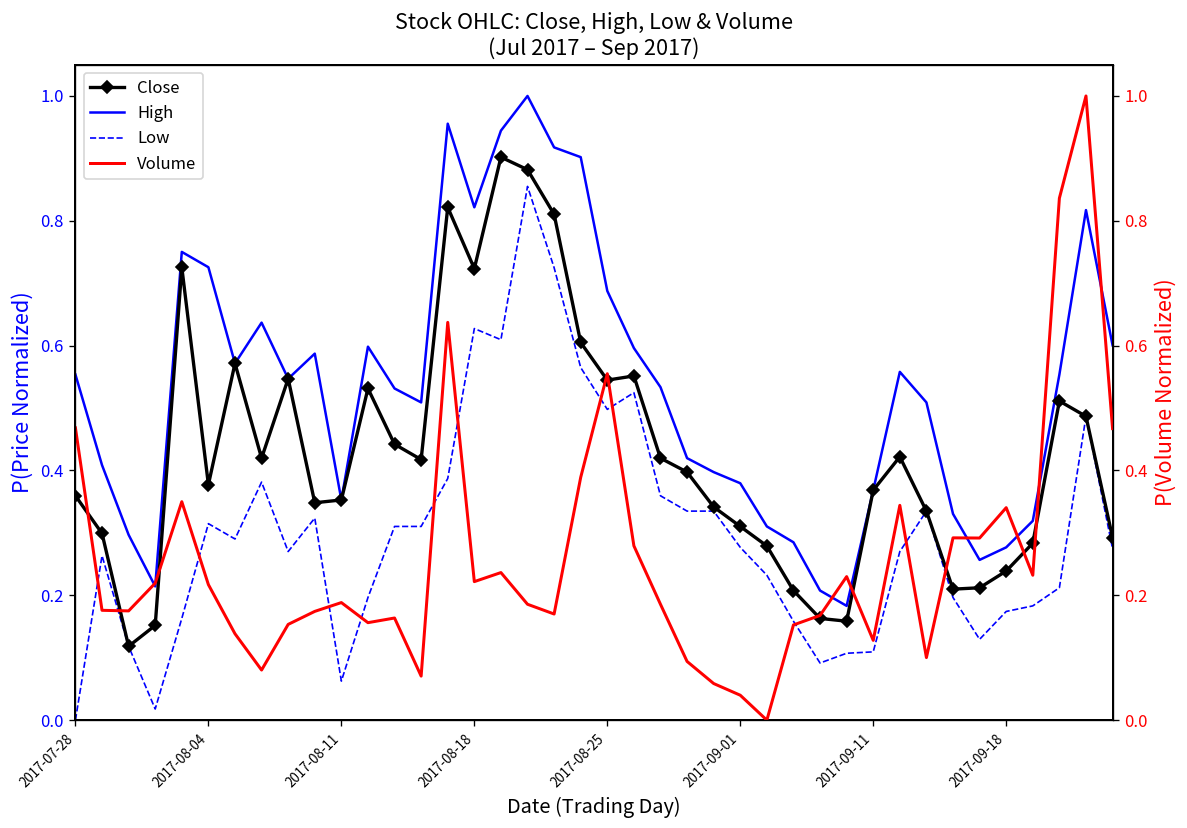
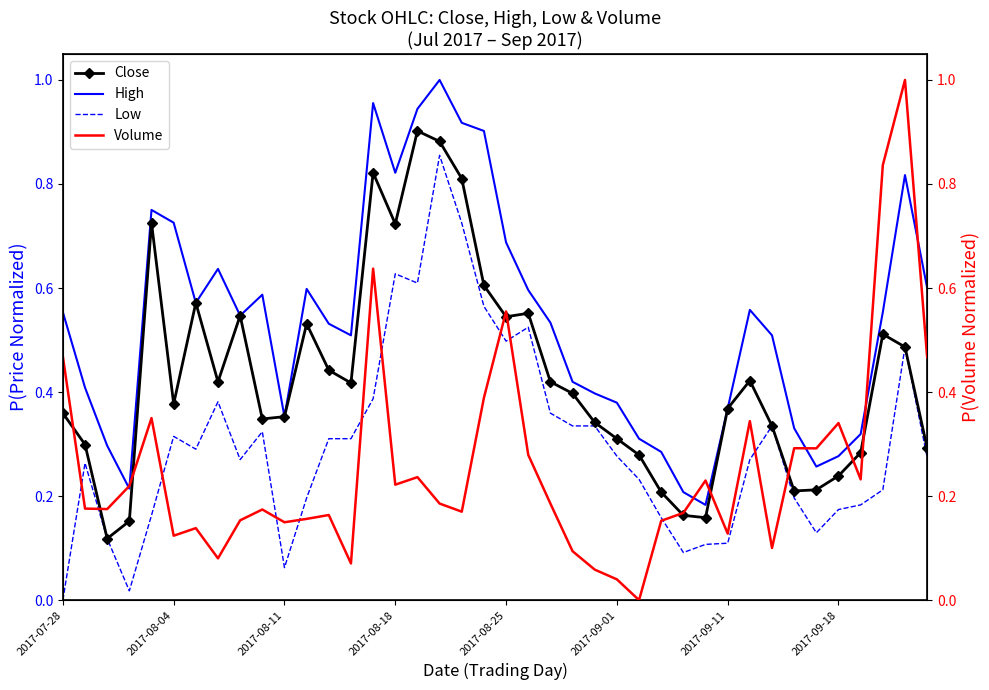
  {
    "Close": {
      "2017-07-28": 0.36,
      "2017-08-04": 0.38,
      "2017-08-18": 0.72,
      "2017-08-25": 0.54,
      "2017-09-01": 0.31,
      "2017-09-18": 0.24
    },
    "Volume": {
      "2017-07-28": 0.47,
-     "2017-08-04": 0.22,
-     "2017-08-11": 0.19,
+     "2017-08-04": 0.12,
+     "2017-08-11": 0.15,
      "2017-08-18": 0.22,
      "2017-08-25": 0.55,
      "2017-09-01": 0.04,
      "2017-09-11": 0.13,
      "2017-09-18": 0.34
    }
  }
